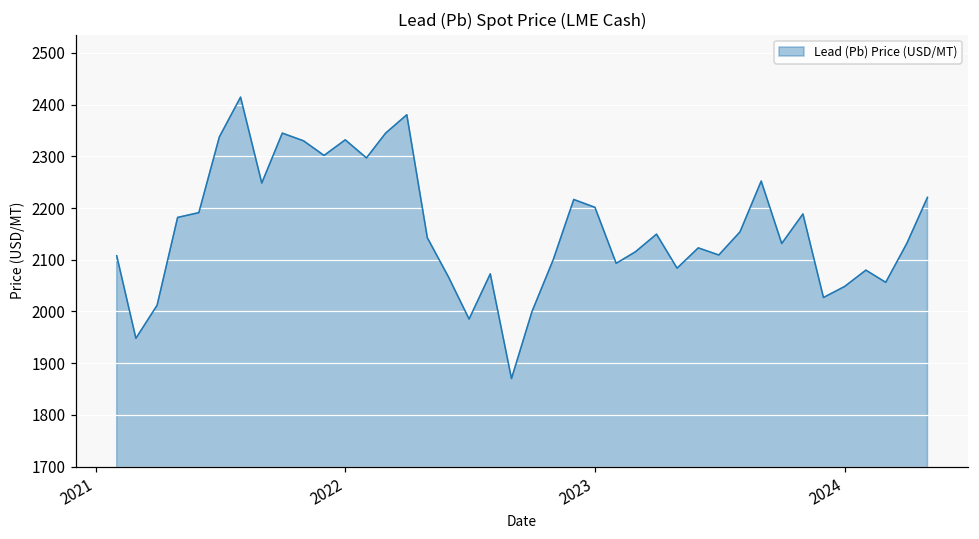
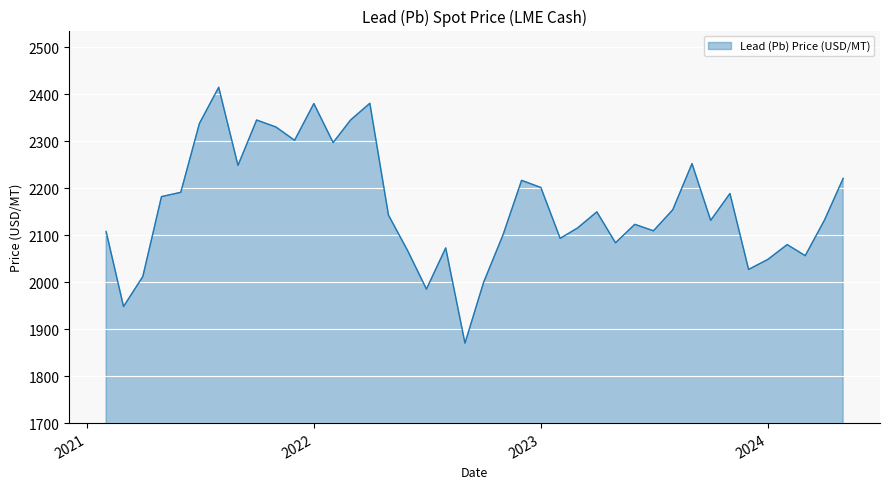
  {
-   "2022": 2330,
+   "2022": 2380,
    "2023": 2200,
    "2024": 2050
  }
